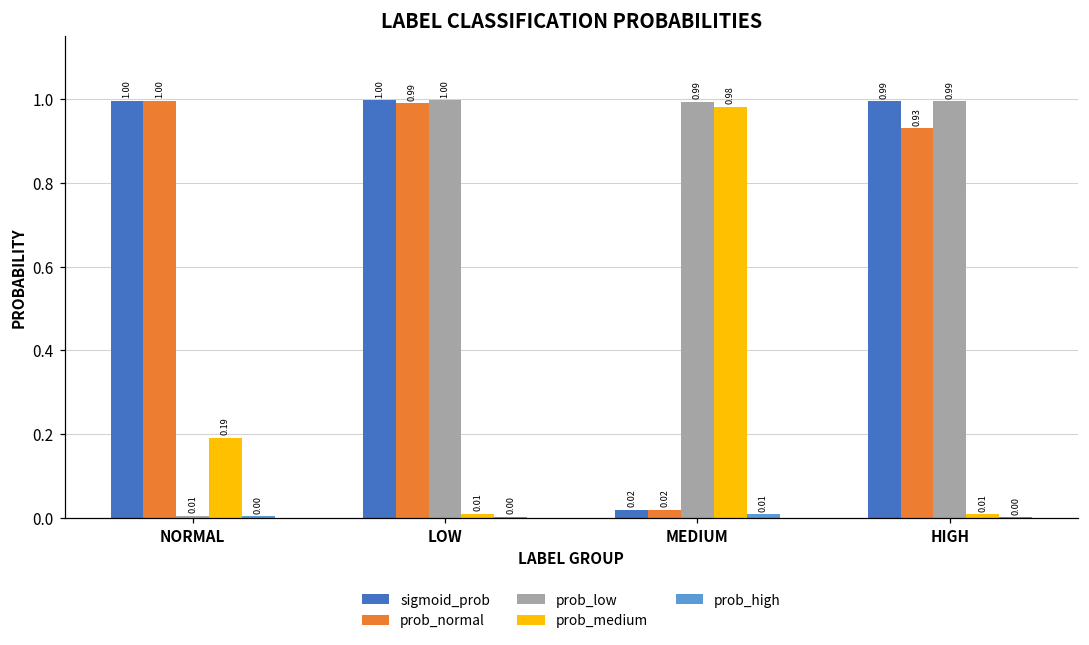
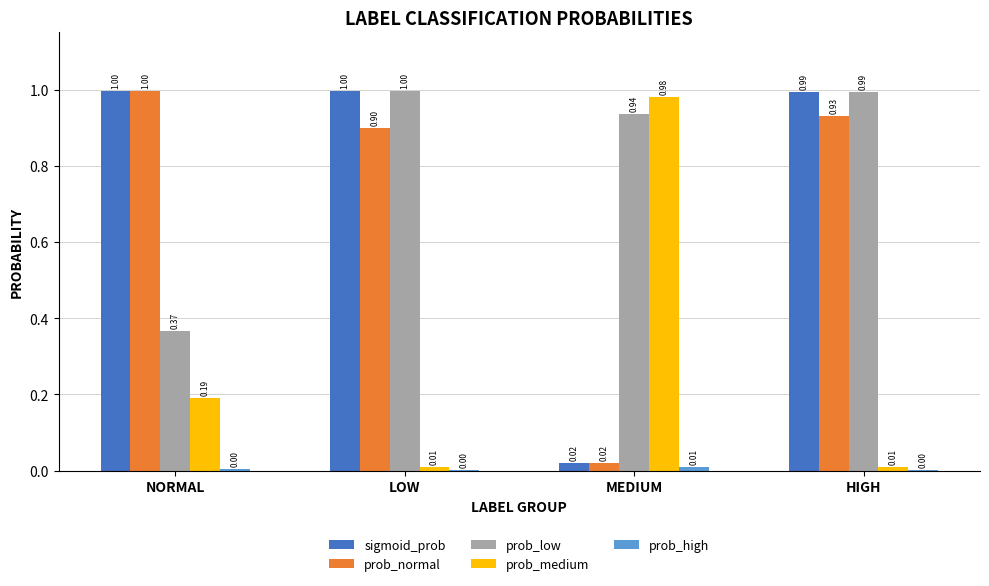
  {
    "prob_normal": {
      "NORMAL": 1.00,
-     "LOW": 0.99,
+     "LOW": 0.90,
      "MEDIUM": 0.02,
      "HIGH": 0.93
    },
    "prob_low": {
-     "NORMAL": 0.01,
+     "NORMAL": 0.37,
      "LOW": 1.00,
-     "MEDIUM": 0.99,
+     "MEDIUM": 0.94,
      "HIGH": 0.99
    },
    "prob_medium": {
      "NORMAL": 0.19,
      "LOW": 0.01,
      "MEDIUM": 0.98,
      "HIGH": 0.01
    }
  }
